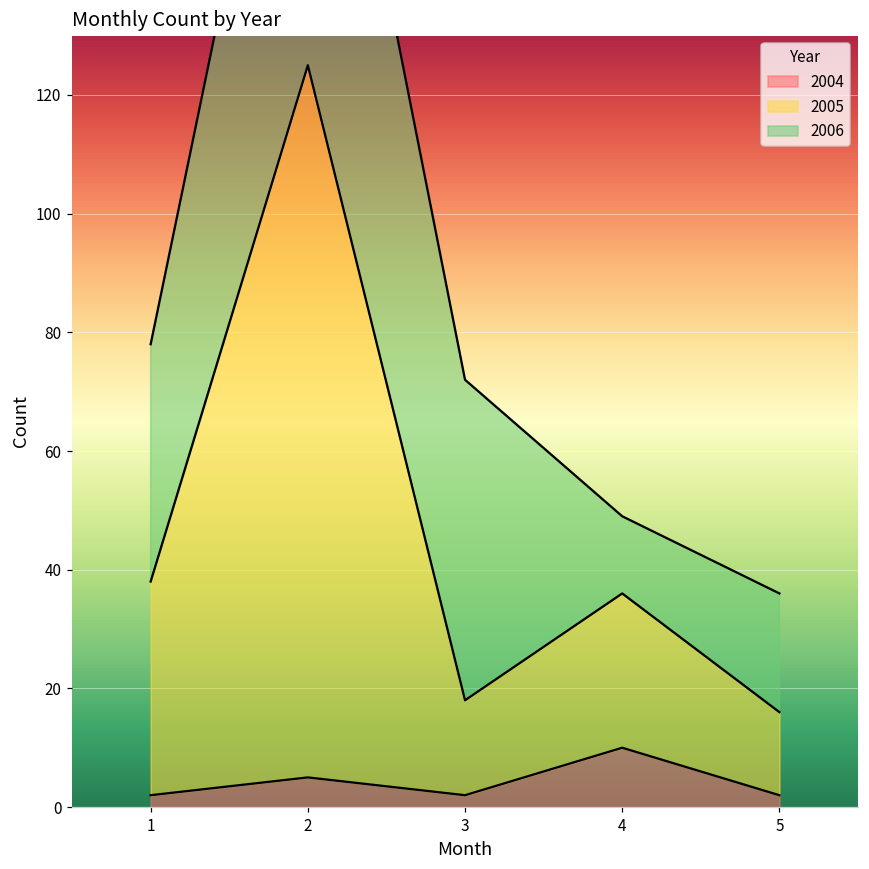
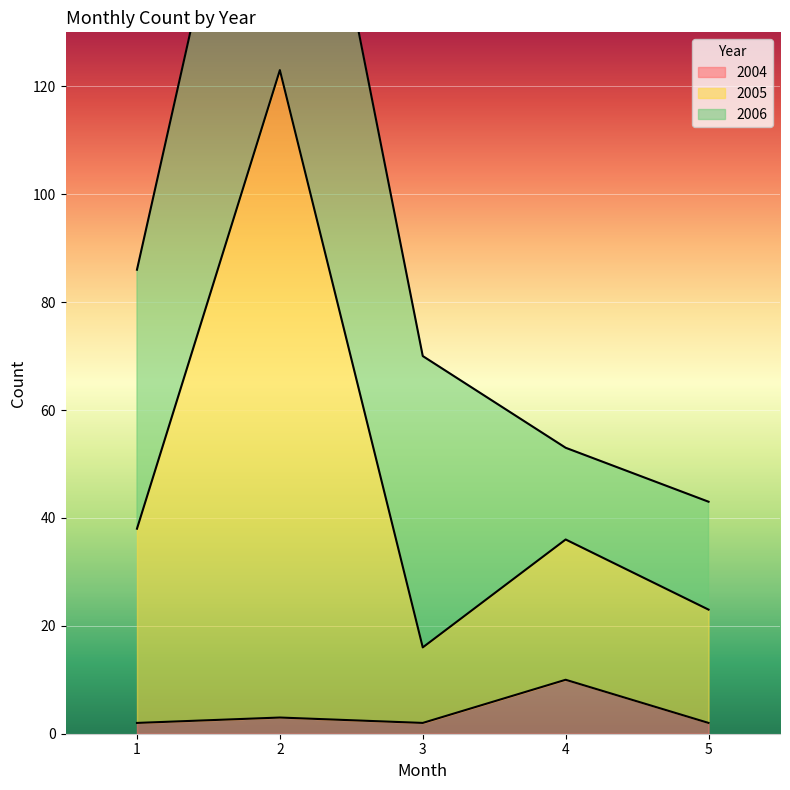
  {
    "2004": {
      "1": 2,
-     "2": 5,
+     "2": 3,
      "3": 2,
      "4": 10,
      "5": 2
    },
    "2005": {
      "1": 36,
      "2": 120,
-     "3": 16,
+     "3": 14,
      "4": 26,
-     "5": 14
+     "5": 21
    },
    "2006": {
-     "1": 40,
+     "1": 48,
      "3": 54,
-     "4": 13,
+     "4": 17,
      "5": 20
    }
  }
